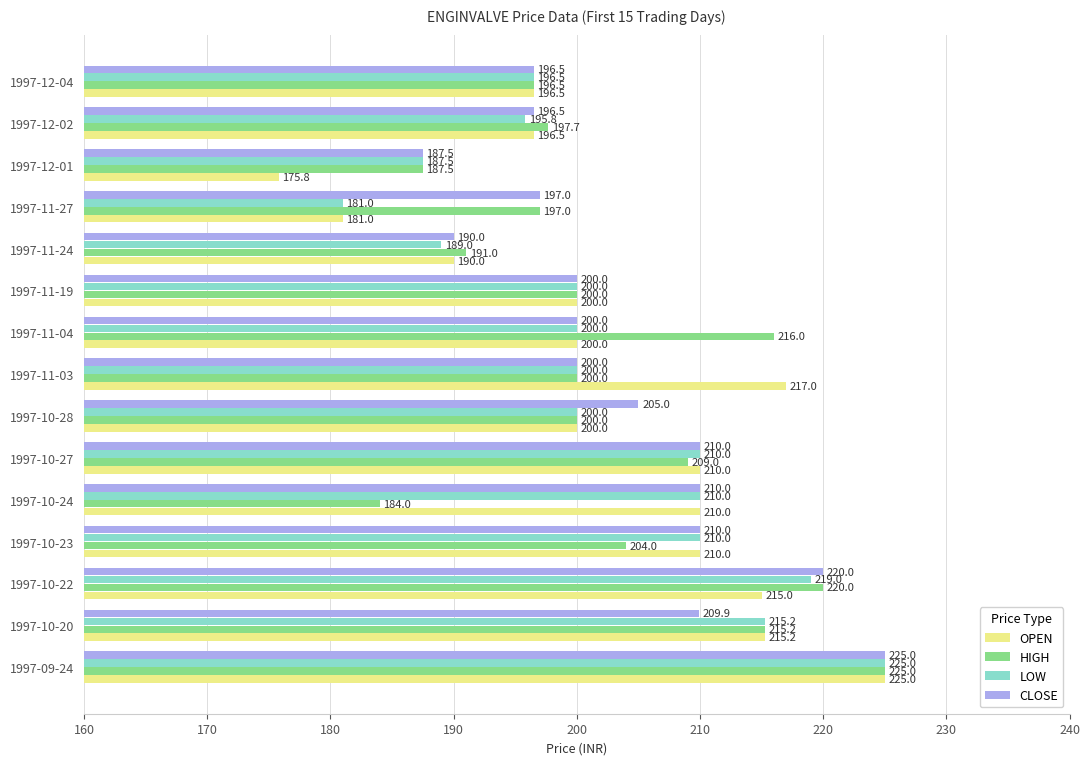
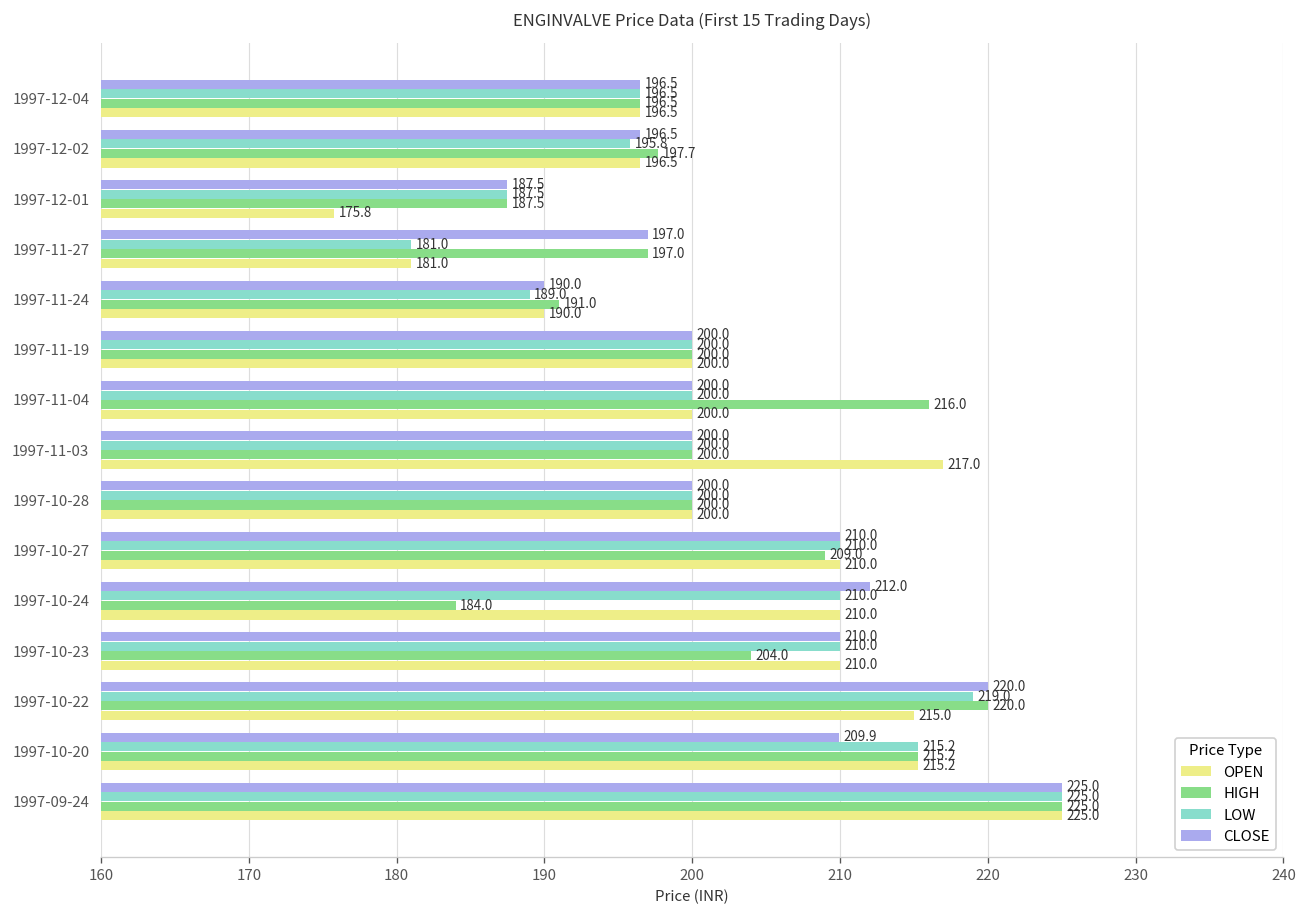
  {
    "OPEN": {
      "1997-12-02": 196.5,
      "1997-12-01": 175.8,
      "1997-11-27": 181.0,
      "1997-11-24": 190.0,
      "1997-11-04": 200.0,
      "1997-11-03": 217.0,
      "1997-10-27": 210.0,
      "1997-10-24": 210.0,
      "1997-10-23": 210.0,
      "1997-10-22": 215.0
    },
    "HIGH": {
      "1997-12-02": 197.7,
      "1997-11-27": 197.0,
      "1997-11-24": 191.0,
      "1997-11-04": 216.0,
      "1997-10-27": 209.0,
      "1997-10-24": 184.0,
      "1997-10-23": 204.0,
      "1997-10-22": 220.0
    },
    "LOW": {
      "1997-12-02": 195.8,
      "1997-11-27": 181.0,
      "1997-11-24": 189.0,
      "1997-10-24": 210.0,
      "1997-10-22": 219.0
    },
    "CLOSE": {
      "1997-12-02": 196.5,
      "1997-11-27": 197.0,
      "1997-11-24": 190.0,
-     "1997-10-28": 205.0,
-     "1997-10-24": 210.0,
+     "1997-10-28": 200.0,
+     "1997-10-24": 212.0,
      "1997-10-22": 220.0,
      "1997-10-20": 209.9
    }
  }
